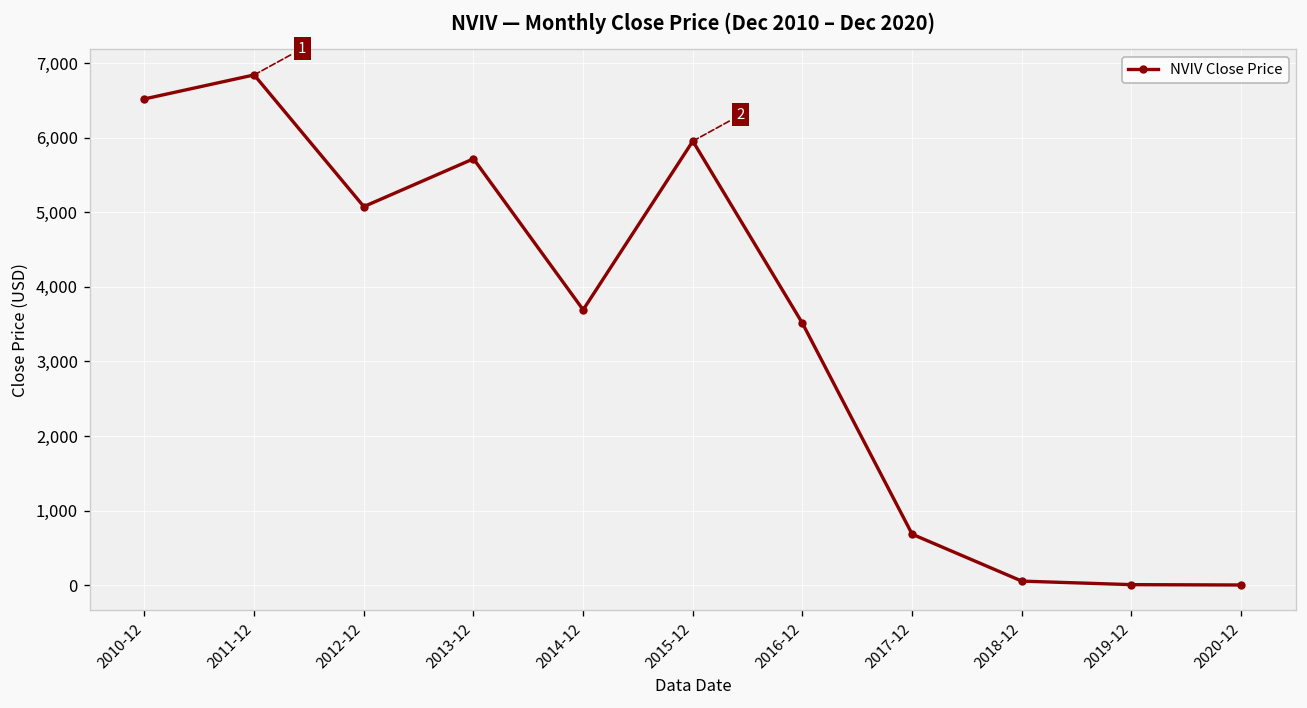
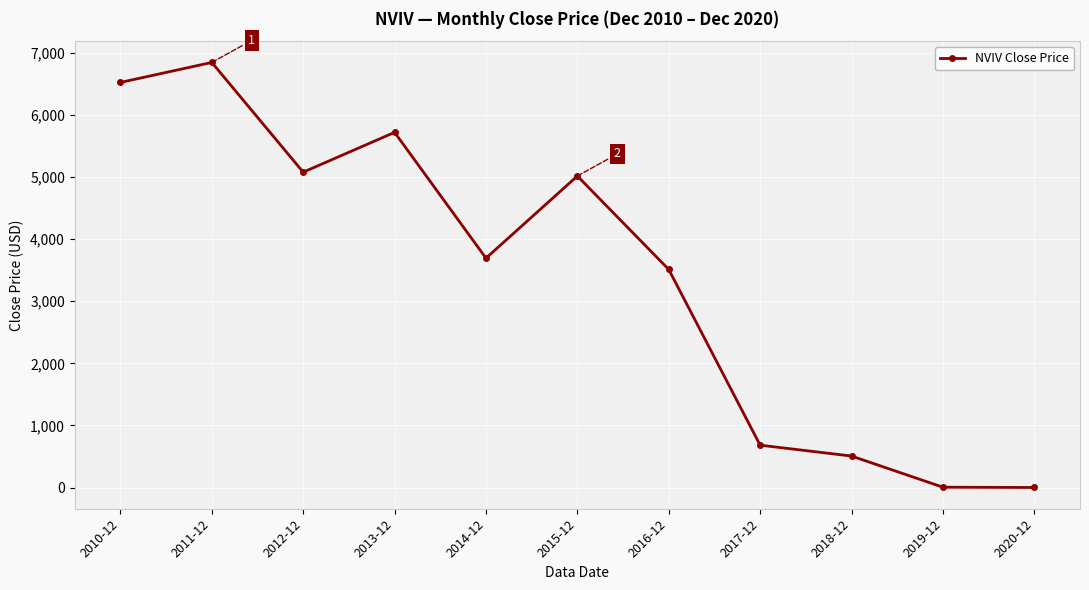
  {
    "2010-12": "6,500",
    "2011-12": "6,800",
    "2012-12": "5,100",
    "2013-12": "5,700",
    "2014-12": "3,700",
-   "2015-12": "6,000",
+   "2015-12": "5,000",
    "2016-12": "3,500",
    "2017-12": "700",
-   "2018-12": "100",
+   "2018-12": "500",
    "2019-12": "0",
    "2020-12": "0"
  }
